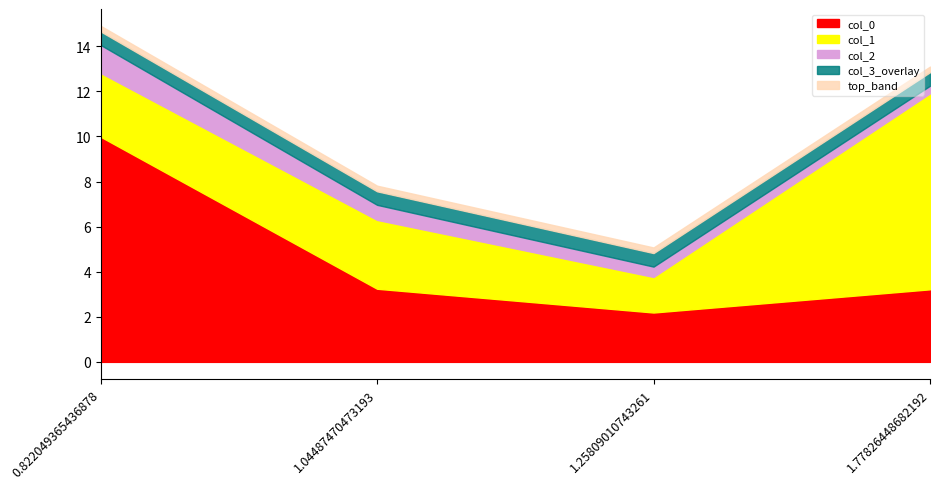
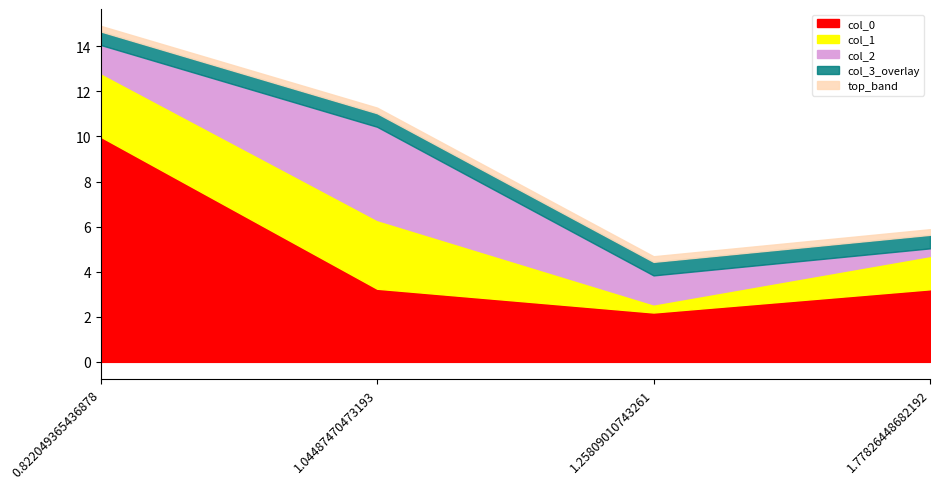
  {
    "col_1": {
-     "1.25809010743261": 1.6,
-     "1.77826448682192": 8.7
+     "1.25809010743261": 0.4,
+     "1.77826448682192": 1.5
    },
    "col_2": {
      "0.822049365436878": 1.2,
-     "1.04487470473193": 0.7,
-     "1.25809010743261": 0.5,
+     "1.04487470473193": 4.1,
+     "1.25809010743261": 1.3,
      "1.77826448682192": 0.3
    },
    "col_3_overlay": {
      "0.822049365436878": 0.6,
      "1.04487470473193": 0.6,
      "1.25809010743261": 0.6,
      "1.77826448682192": 0.6
    },
    "top_band": {
      "0.822049365436878": 0.3,
      "1.04487470473193": 0.3,
      "1.25809010743261": 0.3,
      "1.77826448682192": 0.3
    }
  }
